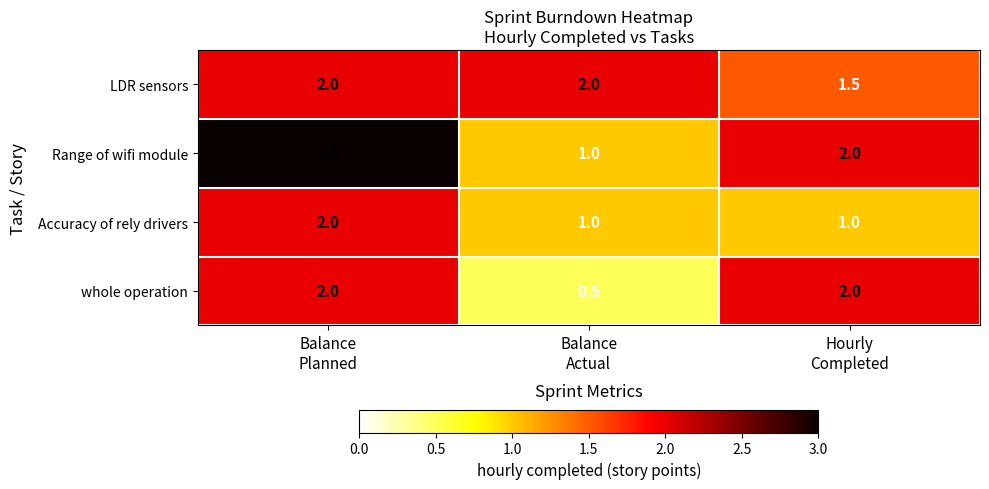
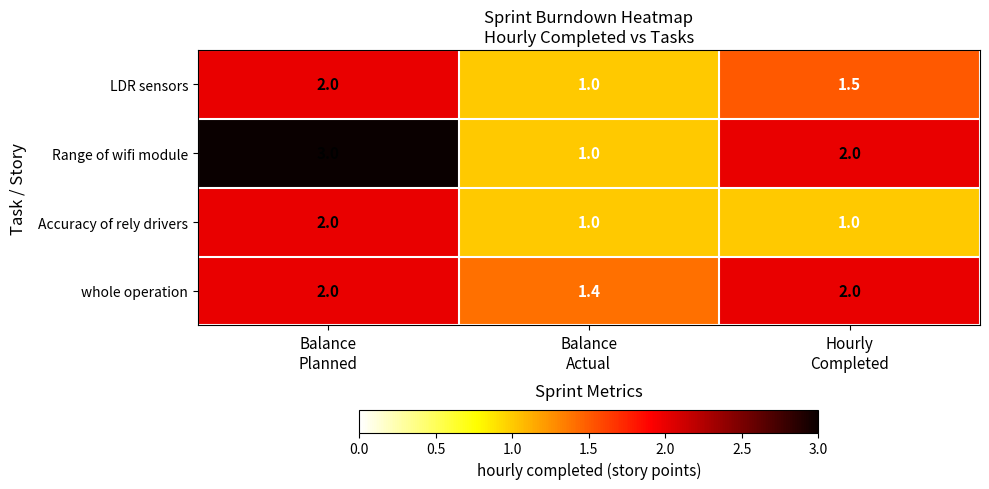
  {
    "LDR sensors": {
      "Balance Planned": 2.0,
-     "Balance Actual": 2.0,
+     "Balance Actual": 1.0,
      "Hourly Completed": 1.5
    },
    "Range of wifi module": {
      "Balance Actual": 1.0,
      "Hourly Completed": 2.0
    },
    "Accuracy of rely drivers": {
      "Balance Planned": 2.0,
      "Balance Actual": 1.0,
      "Hourly Completed": 1.0
    },
    "whole operation": {
      "Balance Planned": 2.0,
-     "Balance Actual": 0.5,
+     "Balance Actual": 1.4,
      "Hourly Completed": 2.0
    }
  }
